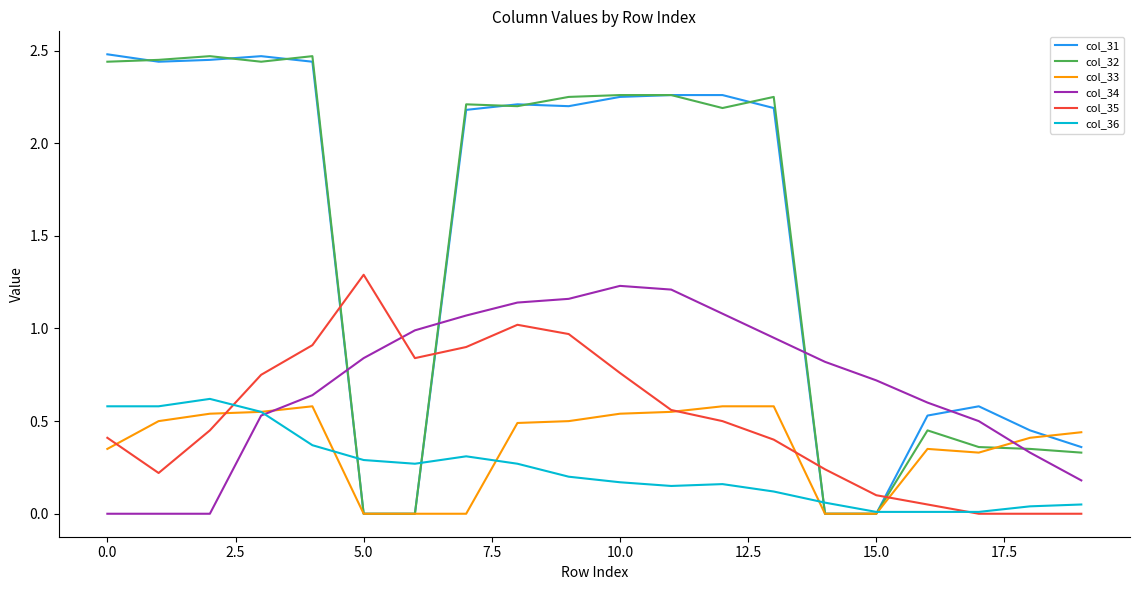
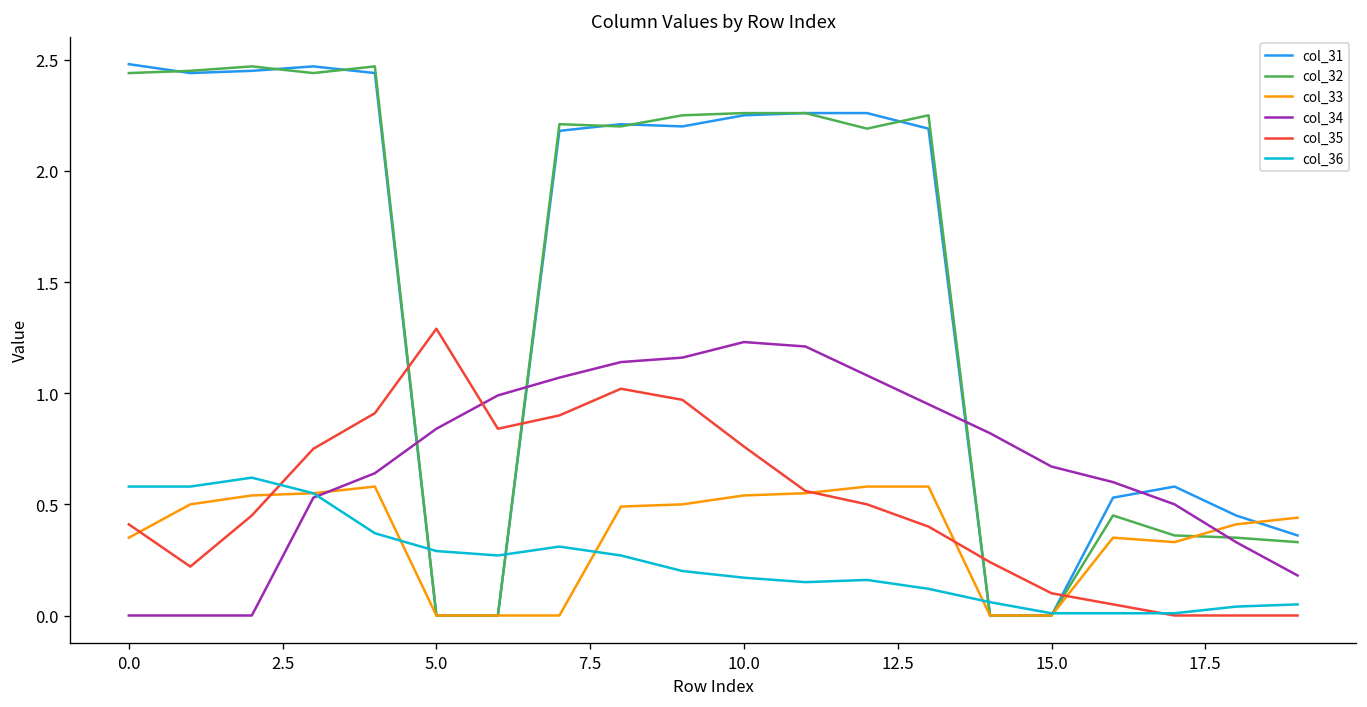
  {
    "col_32": {
      "0.0": 2.44
    },
    "col_33": {
      "0.0": 0.35,
      "10.0": 0.54
    },
    "col_34": {
      "0.0": 0.00,
      "5.0": 0.84,
      "10.0": 1.23,
-     "15.0": 0.72
+     "15.0": 0.67
    },
    "col_35": {
      "0.0": 0.41,
      "5.0": 1.29,
      "10.0": 0.76,
      "15.0": 0.10
    }
  }
